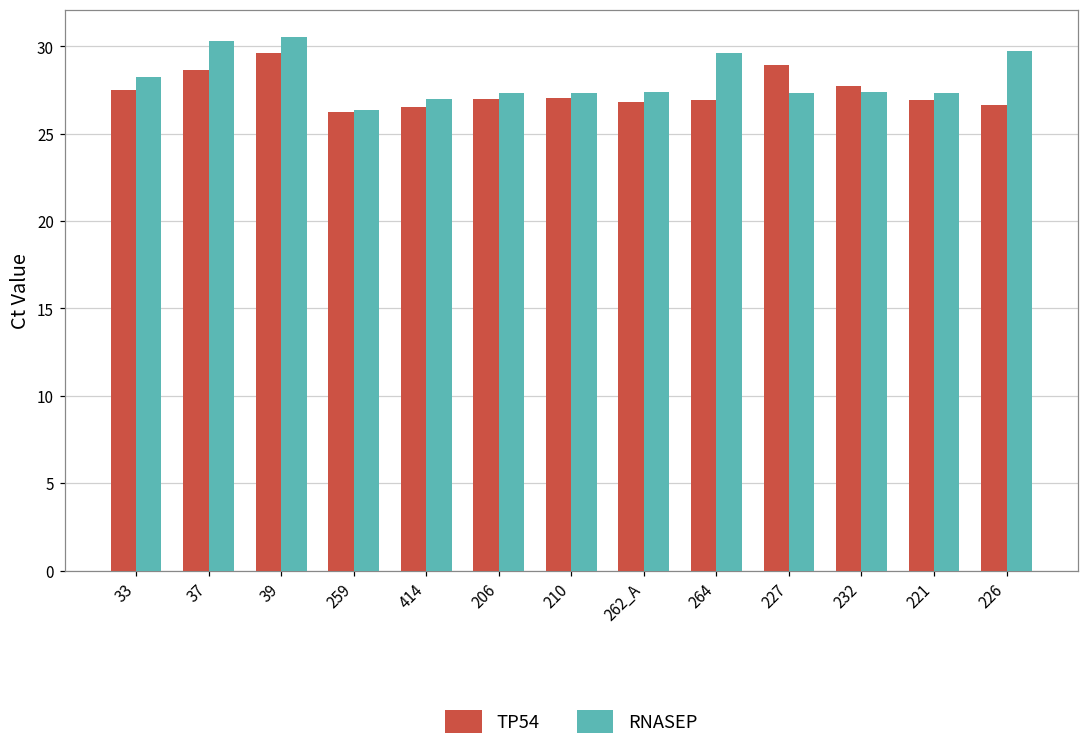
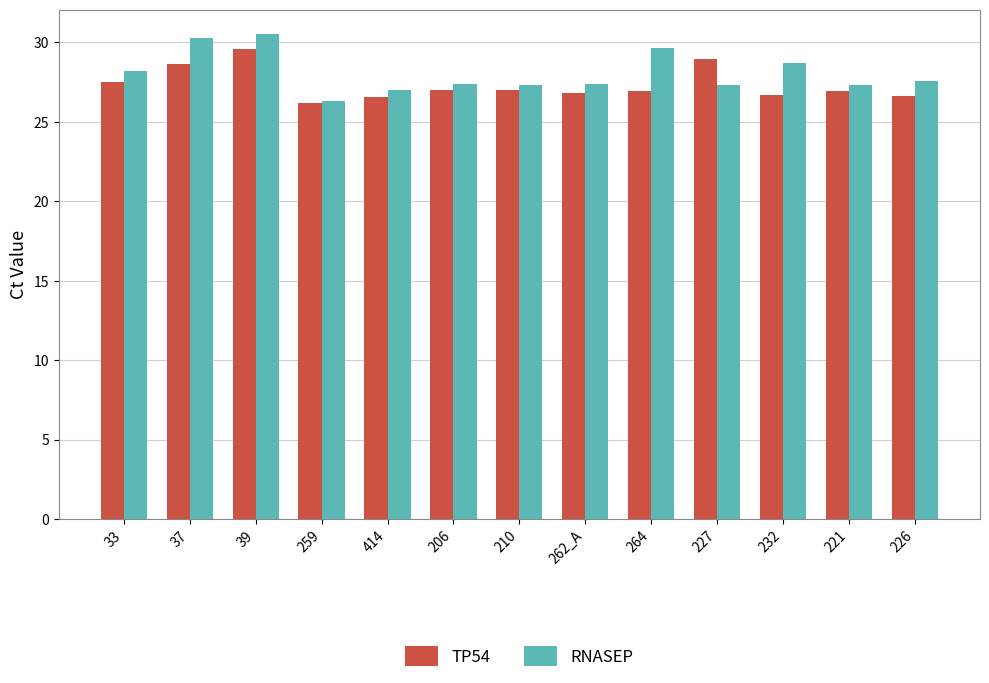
  {
    "TP54": {
      "33": 27.5,
      "37": 28.6,
      "39": 29.6,
      "259": 26.2,
      "414": 26.5,
      "206": 27.0,
      "210": 27.0,
      "262_A": 26.8,
      "264": 26.9,
      "227": 28.9,
-     "232": 27.8,
+     "232": 26.7,
      "221": 26.9,
      "226": 26.6
    },
    "RNASEP": {
      "33": 28.2,
      "37": 30.3,
      "39": 30.5,
      "259": 26.3,
      "414": 27.0,
      "206": 27.4,
      "210": 27.3,
      "262_A": 27.4,
      "264": 29.6,
      "227": 27.3,
-     "232": 27.4,
+     "232": 28.7,
      "221": 27.3,
-     "226": 29.7
+     "226": 27.6
    }
  }
